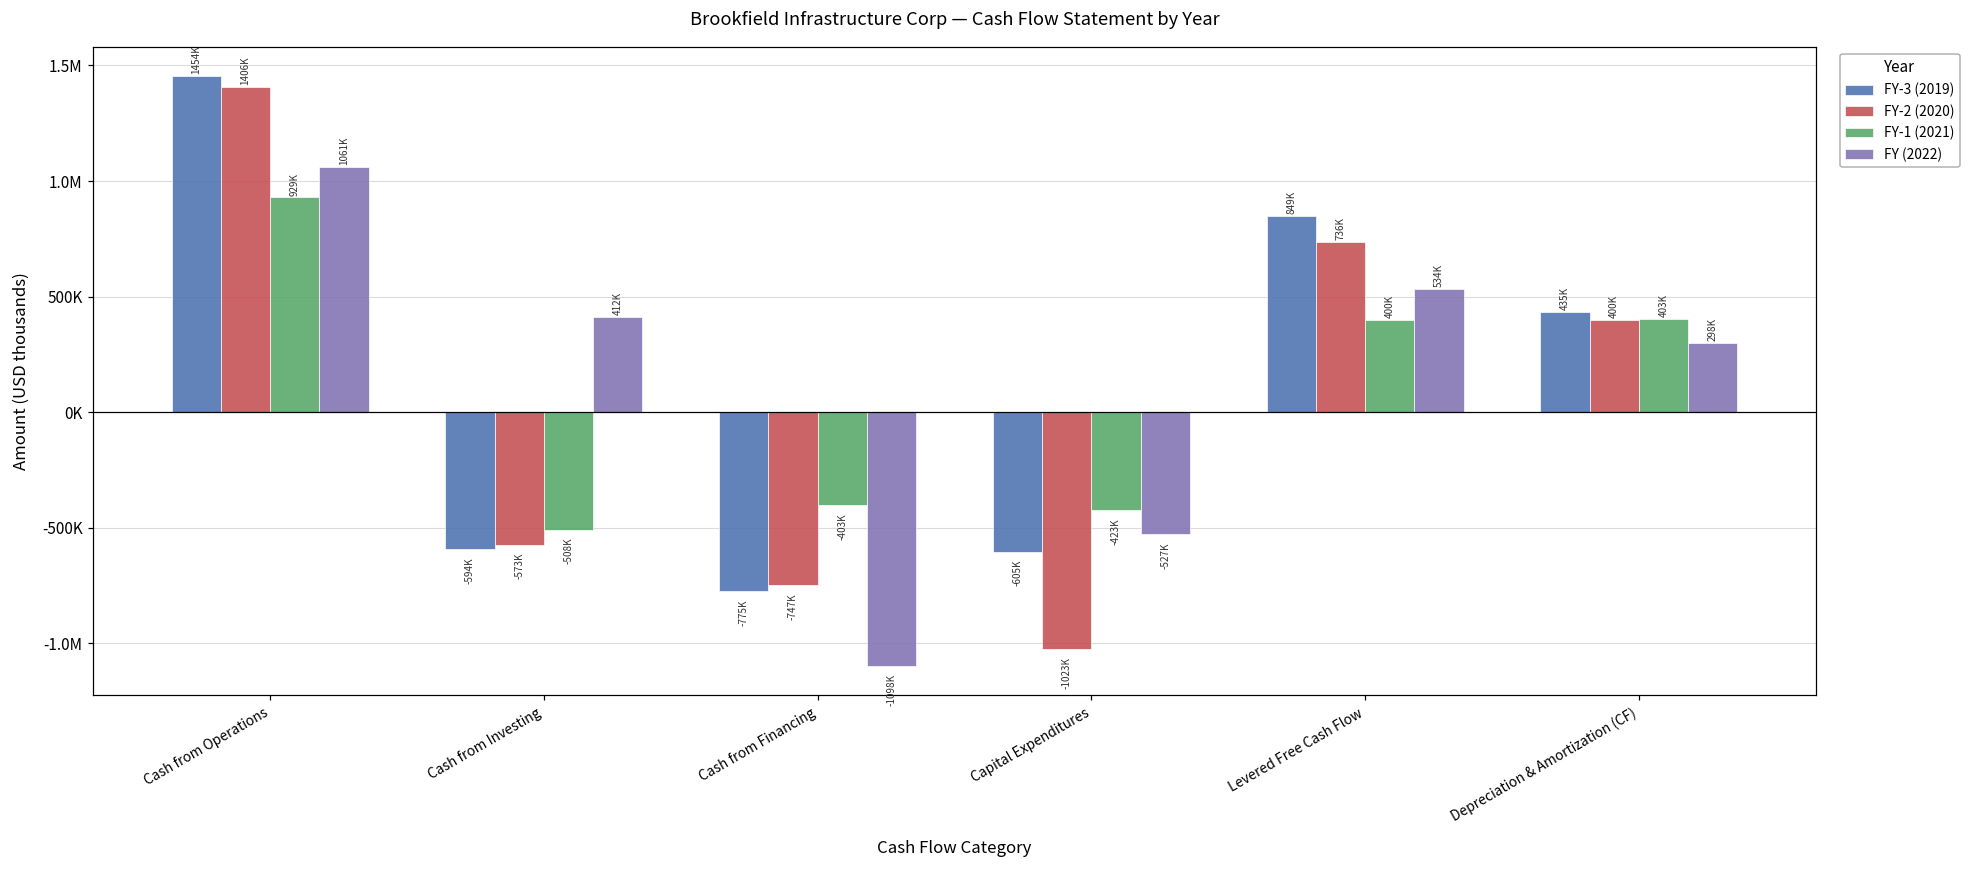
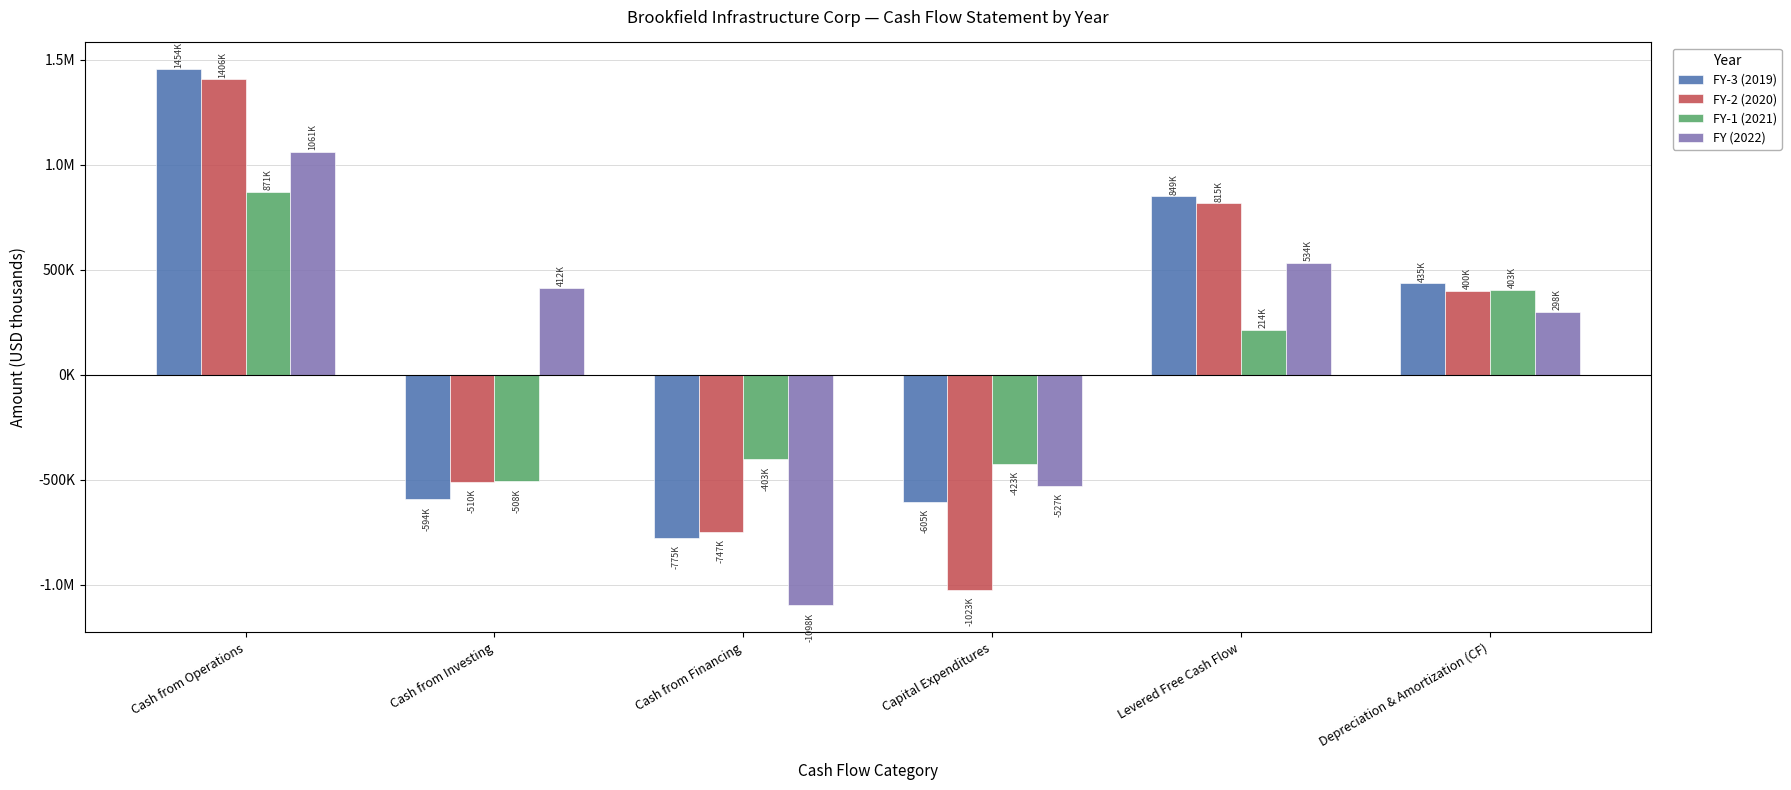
  {
    "FY-2 (2020)": {
      "Cash from Operations": "1406K",
-     "Cash from Investing": "-573K",
+     "Cash from Investing": "-510K",
      "Cash from Financing": "-747K",
      "Capital Expenditures": "-1023K",
-     "Levered Free Cash Flow": "736K",
+     "Levered Free Cash Flow": "815K",
      "Depreciation & Amortization (CF)": "400K"
    },
    "FY-1 (2021)": {
-     "Cash from Operations": "929K",
+     "Cash from Operations": "871K",
      "Cash from Investing": "-508K",
      "Cash from Financing": "-403K",
      "Capital Expenditures": "-423K",
-     "Levered Free Cash Flow": "400K",
+     "Levered Free Cash Flow": "214K",
      "Depreciation & Amortization (CF)": "403K"
    }
  }
